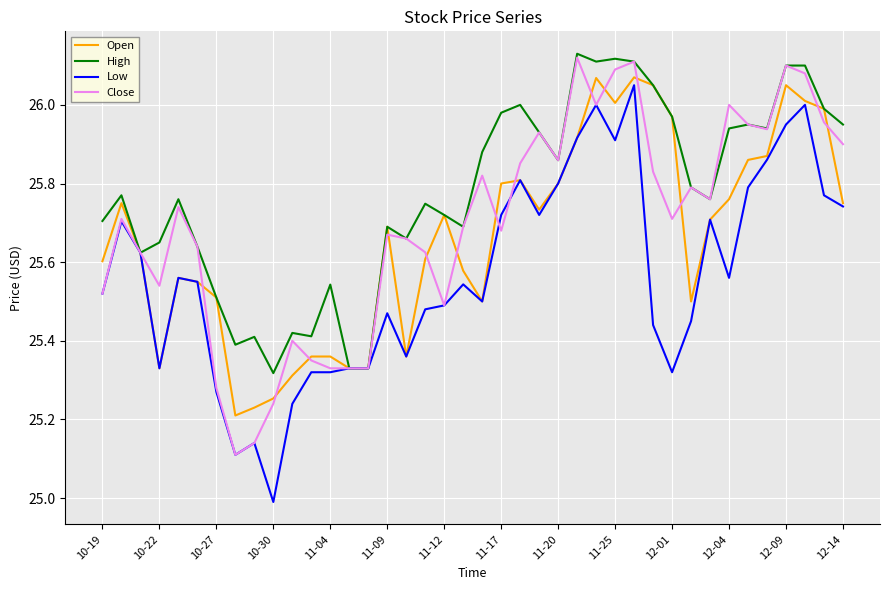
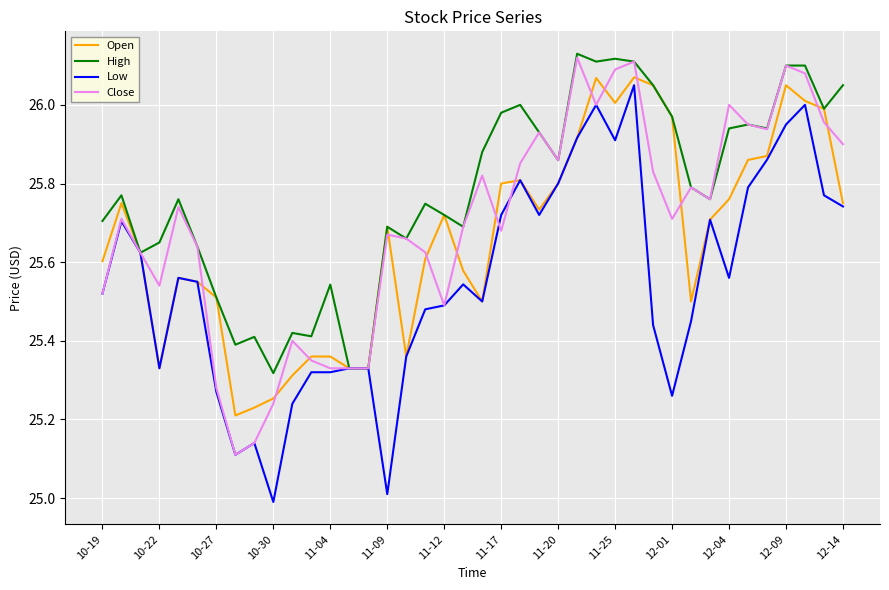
  {
    "Open": {
      "10-19": 25.60,
      "10-30": 25.25,
      "11-04": 25.36,
      "11-17": 25.80,
      "11-25": 26.01,
      "12-04": 25.76,
      "12-09": 26.05,
      "12-14": 25.75
    },
    "High": {
      "10-19": 25.70,
      "10-22": 25.65,
      "10-30": 25.32,
      "11-04": 25.54,
      "11-17": 25.98,
      "11-25": 26.12,
      "12-04": 25.94,
-     "12-14": 25.95
+     "12-14": 26.05
    },
    "Low": {
      "10-27": 25.27,
      "10-30": 24.99,
      "11-04": 25.32,
-     "11-09": 25.47,
+     "11-09": 25.01,
      "11-17": 25.72,
      "11-25": 25.91,
-     "12-01": 25.32,
+     "12-01": 25.26,
      "12-04": 25.56,
      "12-09": 25.95,
      "12-14": 25.74
    },
    "Close": {
      "10-22": 25.54,
      "10-27": 25.28,
      "10-30": 25.24,
      "11-04": 25.33,
      "11-09": 25.67,
      "11-17": 25.68,
      "11-25": 26.09,
      "12-01": 25.71,
      "12-04": 26.00,
      "12-14": 25.90
    }
  }
